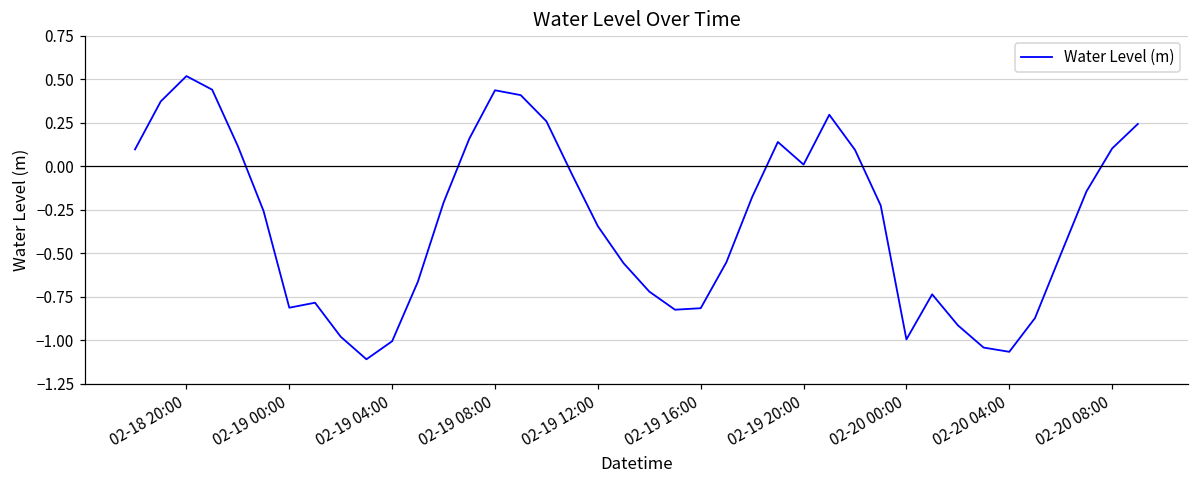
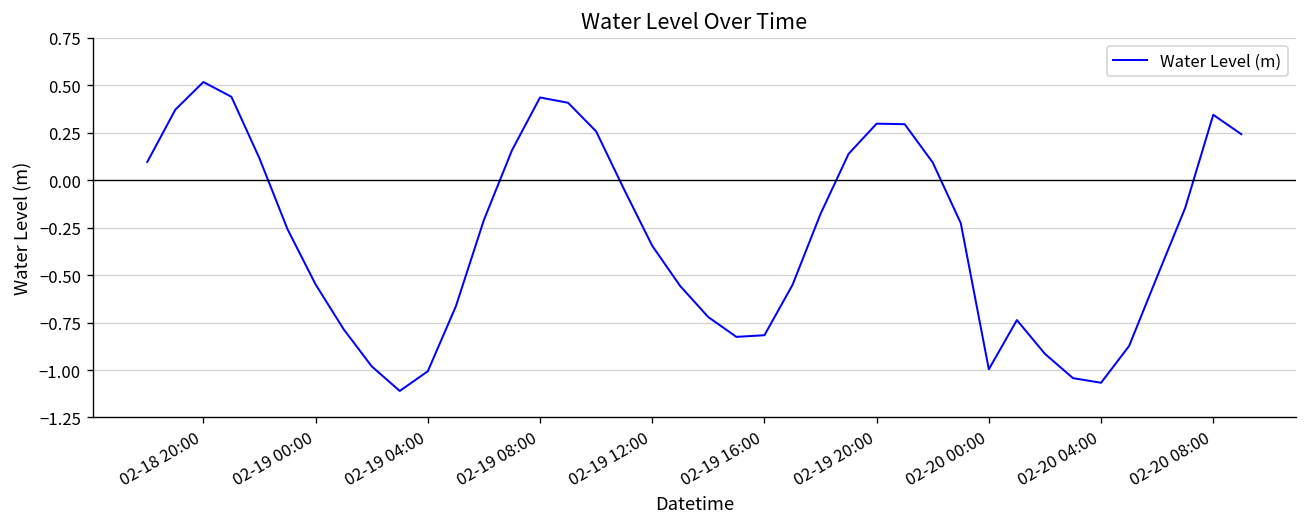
  {
    "02-18 20:00": 0.52,
-   "02-19 00:00": -0.81,
+   "02-19 00:00": -0.55,
    "02-19 04:00": -1.01,
    "02-19 08:00": 0.44,
    "02-19 12:00": -0.35,
    "02-19 16:00": -0.82,
-   "02-19 20:00": 0.01,
+   "02-19 20:00": 0.30,
    "02-20 00:00": -1.00,
    "02-20 04:00": -1.07,
-   "02-20 08:00": 0.10
+   "02-20 08:00": 0.34
  }
